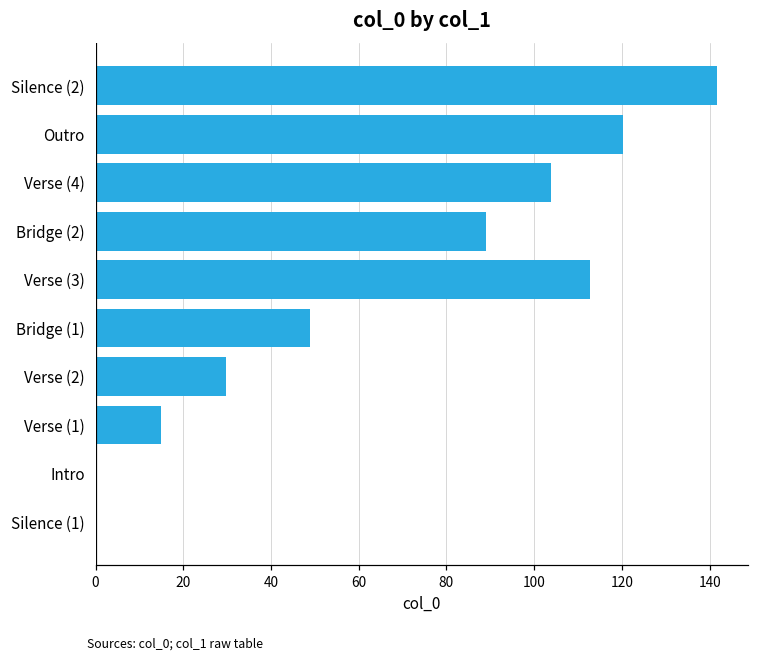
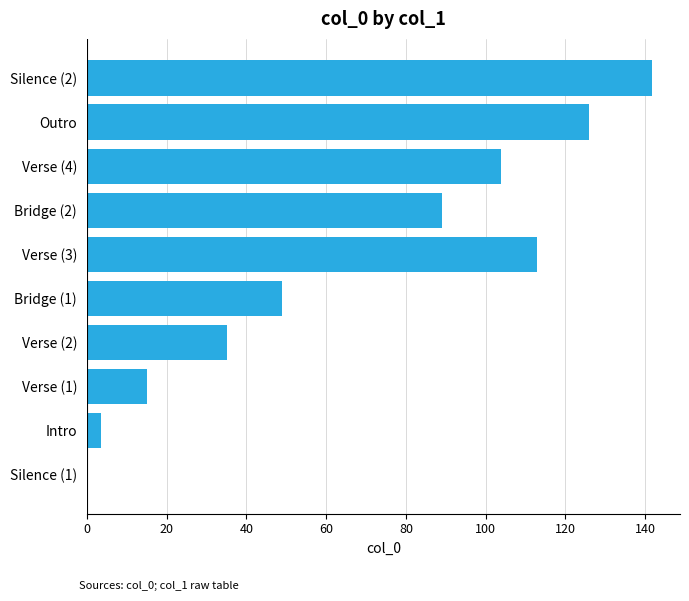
  {
    "Silence (2)": 142,
-   "Outro": 120,
+   "Outro": 126,
    "Verse (4)": 104,
    "Bridge (2)": 89,
    "Verse (3)": 113,
    "Bridge (1)": 49,
-   "Verse (2)": 30,
+   "Verse (2)": 35,
    "Verse (1)": 15,
-   "Intro": 0,
+   "Intro": 4,
    "Silence (1)": 0
  }
